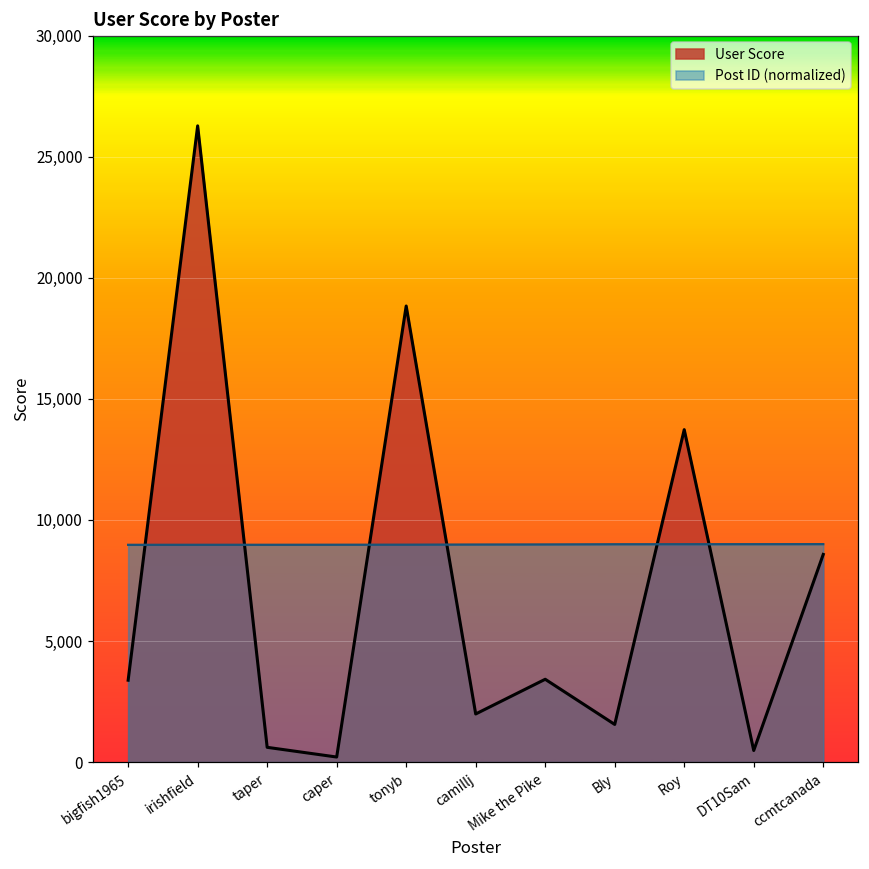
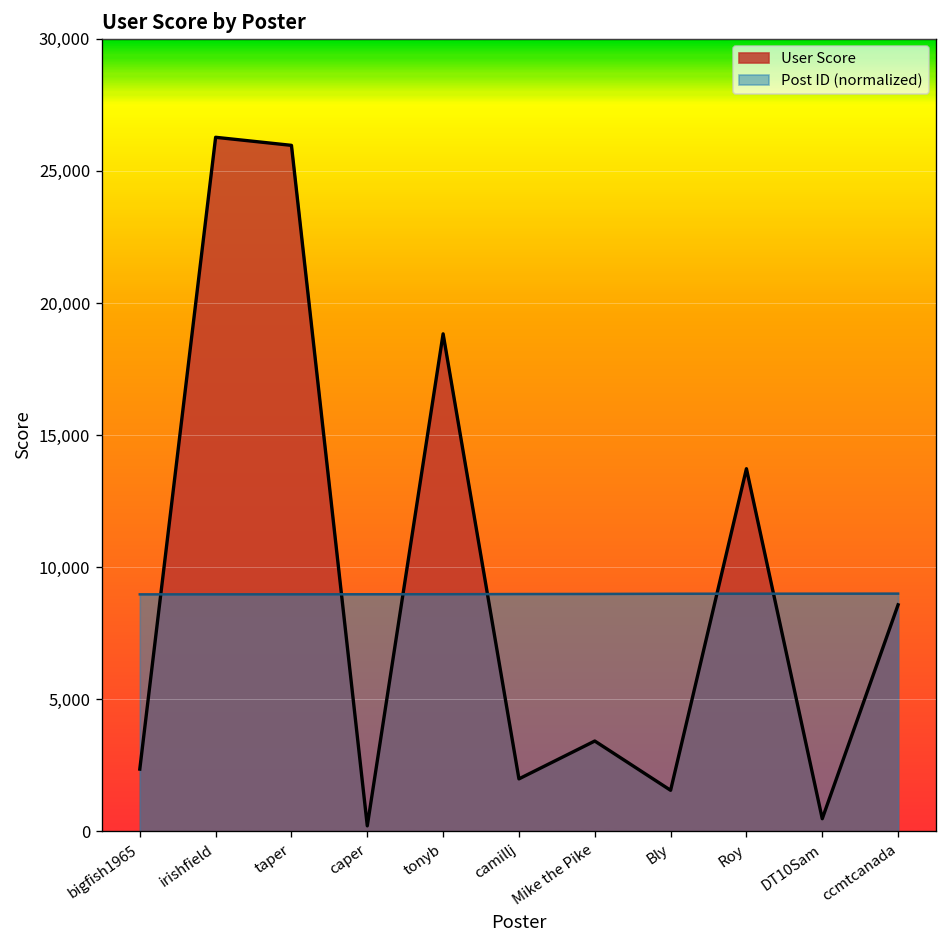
  {
    "User Score": {
-     "bigfish1965": "3,400",
+     "bigfish1965": "2,400",
      "irishfield": "26,300",
-     "taper": "600",
+     "taper": "26,000",
      "caper": "200",
      "tonyb": "18,800",
      "camillj": "2,000",
      "Mike the Pike": "3,400",
      "Bly": "1,600",
      "Roy": "13,700",
      "DT10Sam": "500",
      "ccmtcanada": "8,600"
    },
    "Post ID (normalized)": {
      "bigfish1965": "9,000",
      "irishfield": "9,000",
      "taper": "9,000",
      "caper": "9,000",
      "tonyb": "9,000",
      "camillj": "9,000",
      "Mike the Pike": "9,000",
      "Bly": "9,000",
      "Roy": "9,000",
      "DT10Sam": "9,000",
      "ccmtcanada": "9,000"
    }
  }
